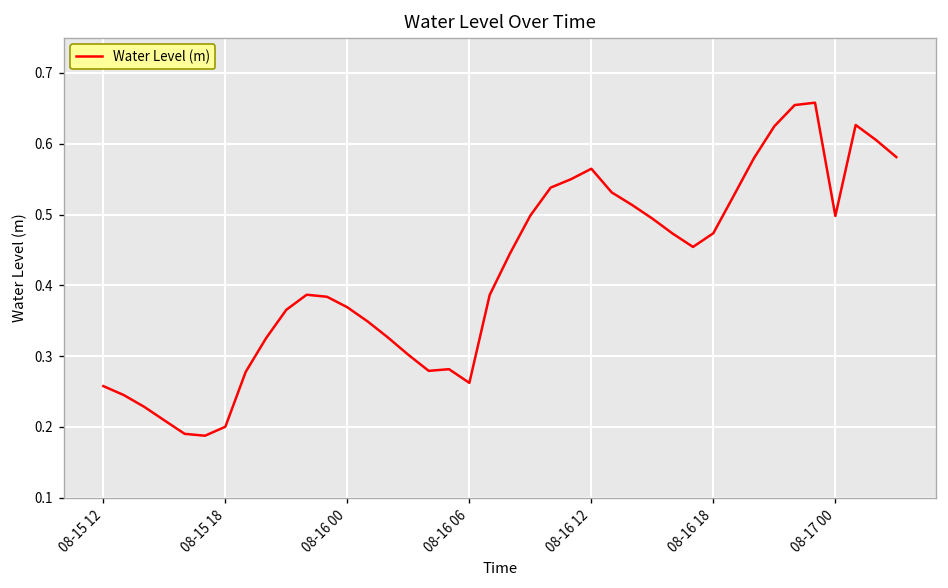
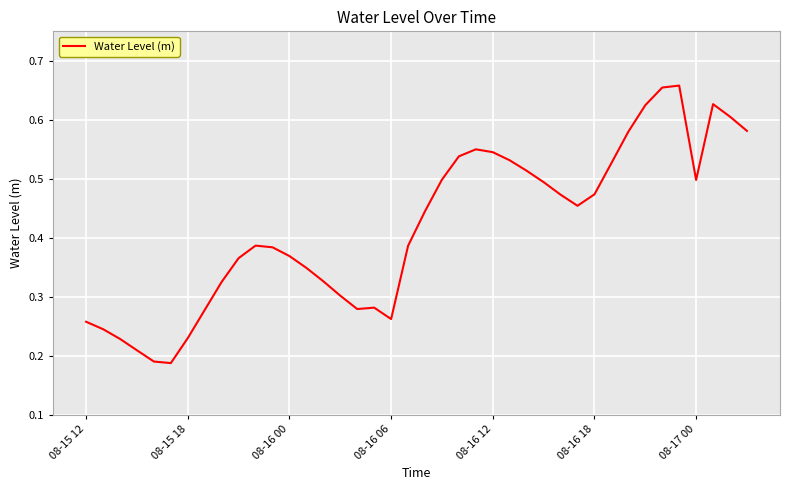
  {
    "08-15 12": 0.26,
-   "08-15 18": 0.20,
+   "08-15 18": 0.23,
    "08-16 00": 0.37,
    "08-16 06": 0.26,
-   "08-16 12": 0.56,
+   "08-16 12": 0.55,
    "08-16 18": 0.47,
    "08-17 00": 0.50
  }
